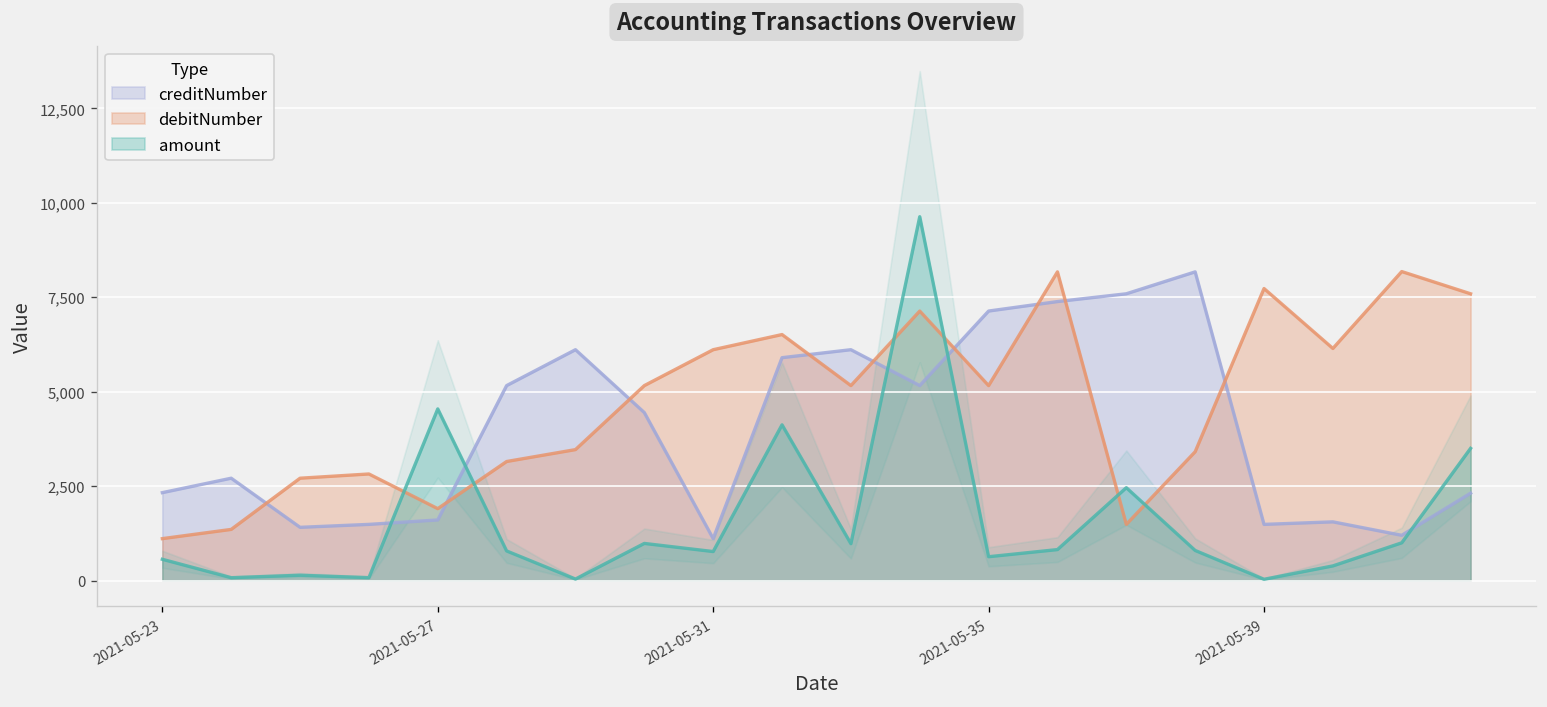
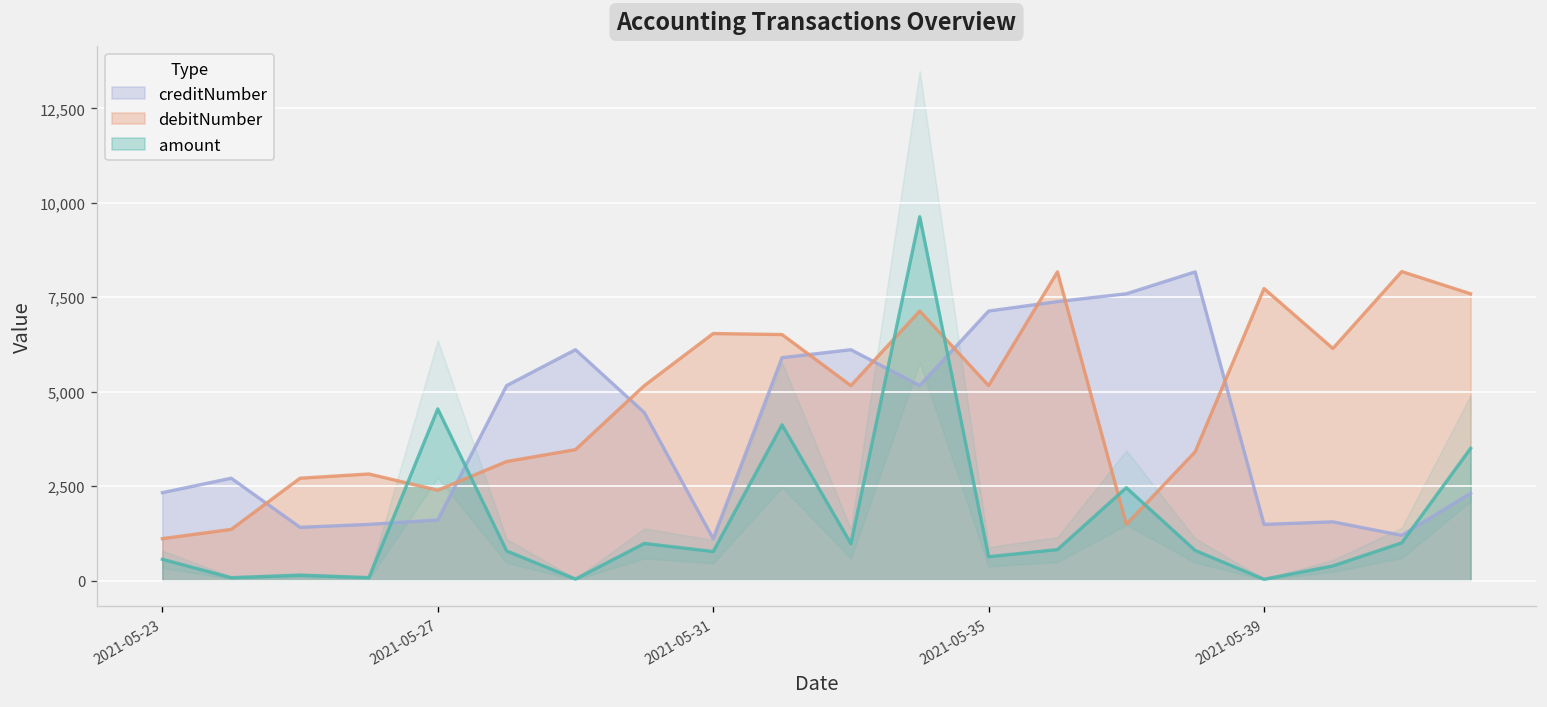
  {
    "debitNumber": {
      "2021-05-23": "1,100",
-     "2021-05-27": "1,900",
-     "2021-05-31": "6,100",
+     "2021-05-27": "2,400",
+     "2021-05-31": "6,500",
      "2021-05-35": "5,200",
      "2021-05-39": "7,700"
    }
  }
